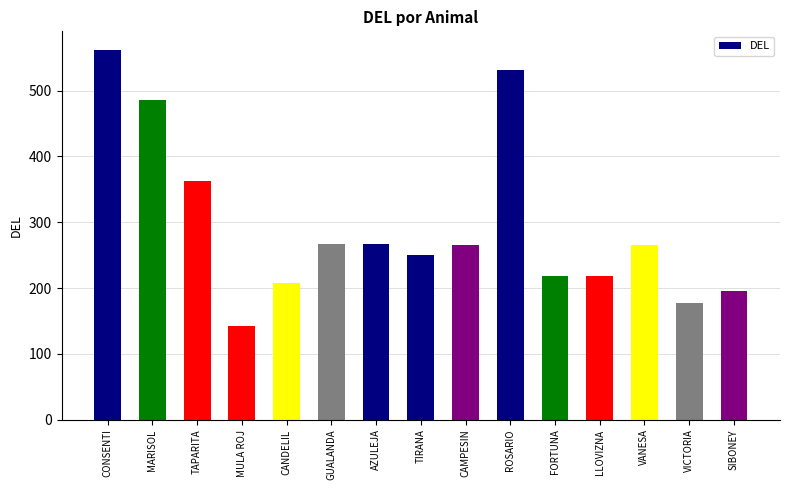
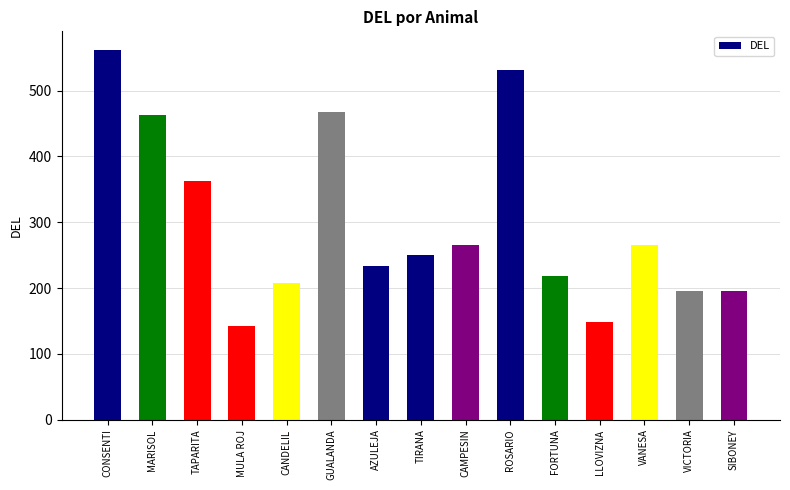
  {
    "CONSENTI": 560,
-   "MARISOL": 490,
+   "MARISOL": 460,
    "TAPARITA": 360,
    "MULA ROJ": 140,
    "CANDELIL": 210,
-   "GUALANDA": 270,
-   "AZULEJA": 270,
+   "GUALANDA": 470,
+   "AZULEJA": 230,
    "TIRANA": 250,
    "CAMPESIN": 270,
    "ROSARIO": 530,
    "FORTUNA": 220,
-   "LLOVIZNA": 220,
+   "LLOVIZNA": 150,
    "VANESA": 270,
-   "VICTORIA": 180,
+   "VICTORIA": 200,
    "SIBONEY": 200
  }
